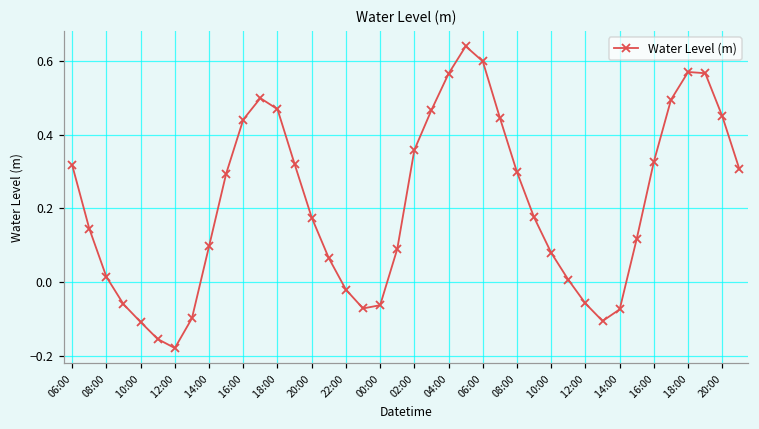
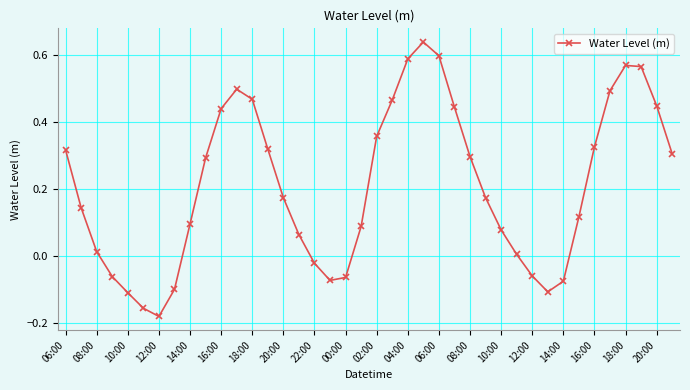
  {
    "22:00": -0.02,
    "00:00": -0.06,
    "02:00": 0.36,
-   "04:00": 0.57
+   "04:00": 0.59
  }
